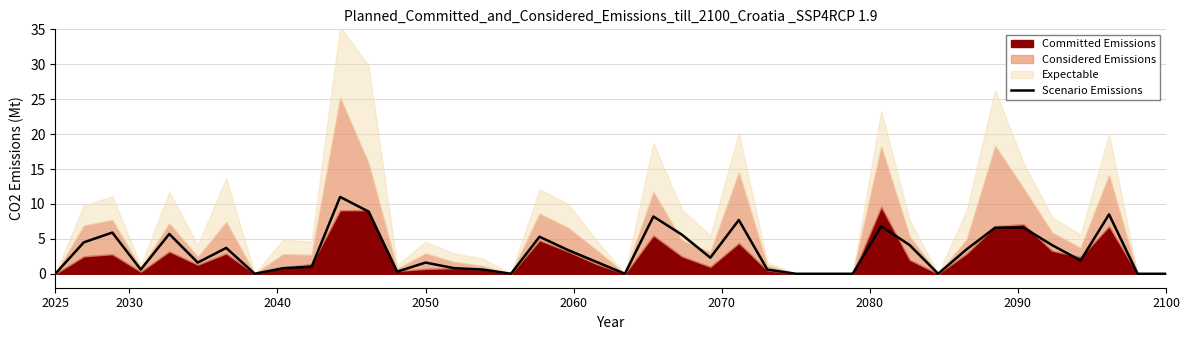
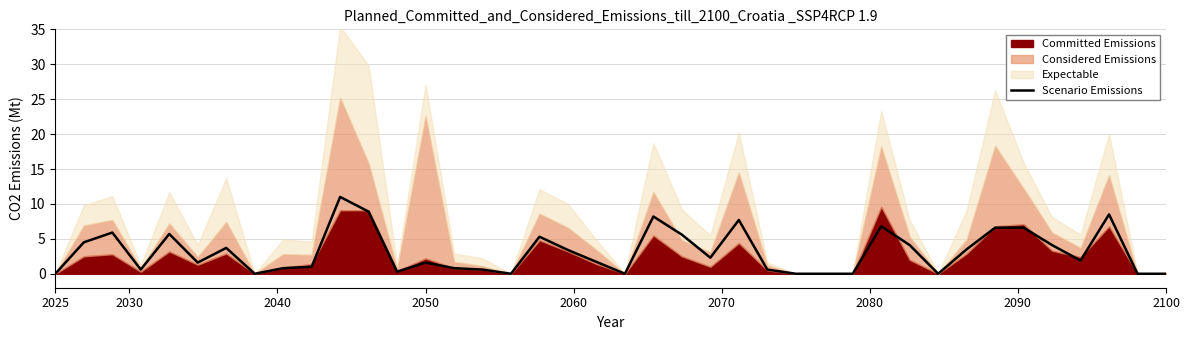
  {
    "Committed Emissions": {
-     "2050": 1
+     "2050": 2
    },
    "Scenario Emissions": {
      "2050": 2
    },
    "Considered Emissions": {
-     "2050": 2
+     "2050": 20
    },
    "Expectable": {
-     "2050": 2
+     "2050": 5
    }
  }
